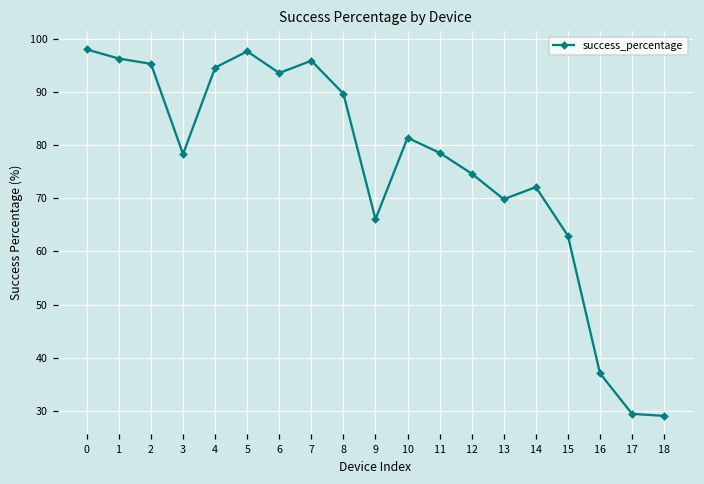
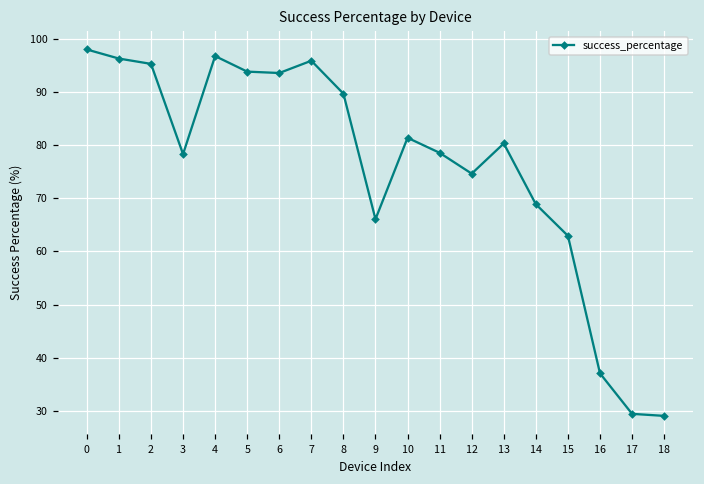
  {
    "0": 98,
    "1": 96,
    "2": 95,
    "3": 78,
-   "4": 95,
-   "5": 98,
+   "4": 97,
+   "5": 94,
    "6": 94,
    "7": 96,
    "8": 90,
    "9": 66,
    "10": 81,
    "11": 79,
    "12": 75,
-   "13": 70,
-   "14": 72,
+   "13": 80,
+   "14": 69,
    "15": 63,
    "16": 37,
    "17": 29,
    "18": 29
  }
